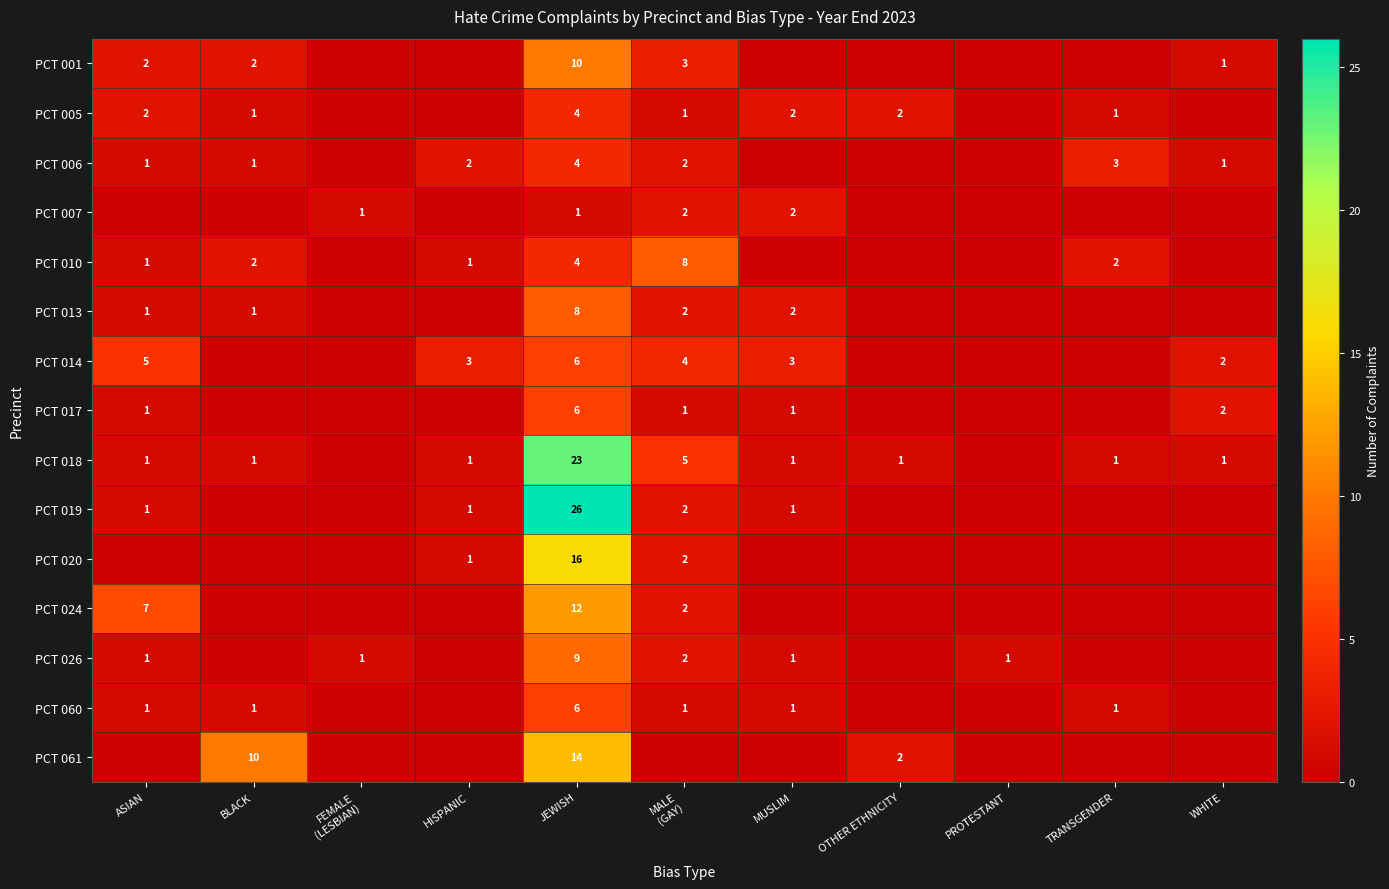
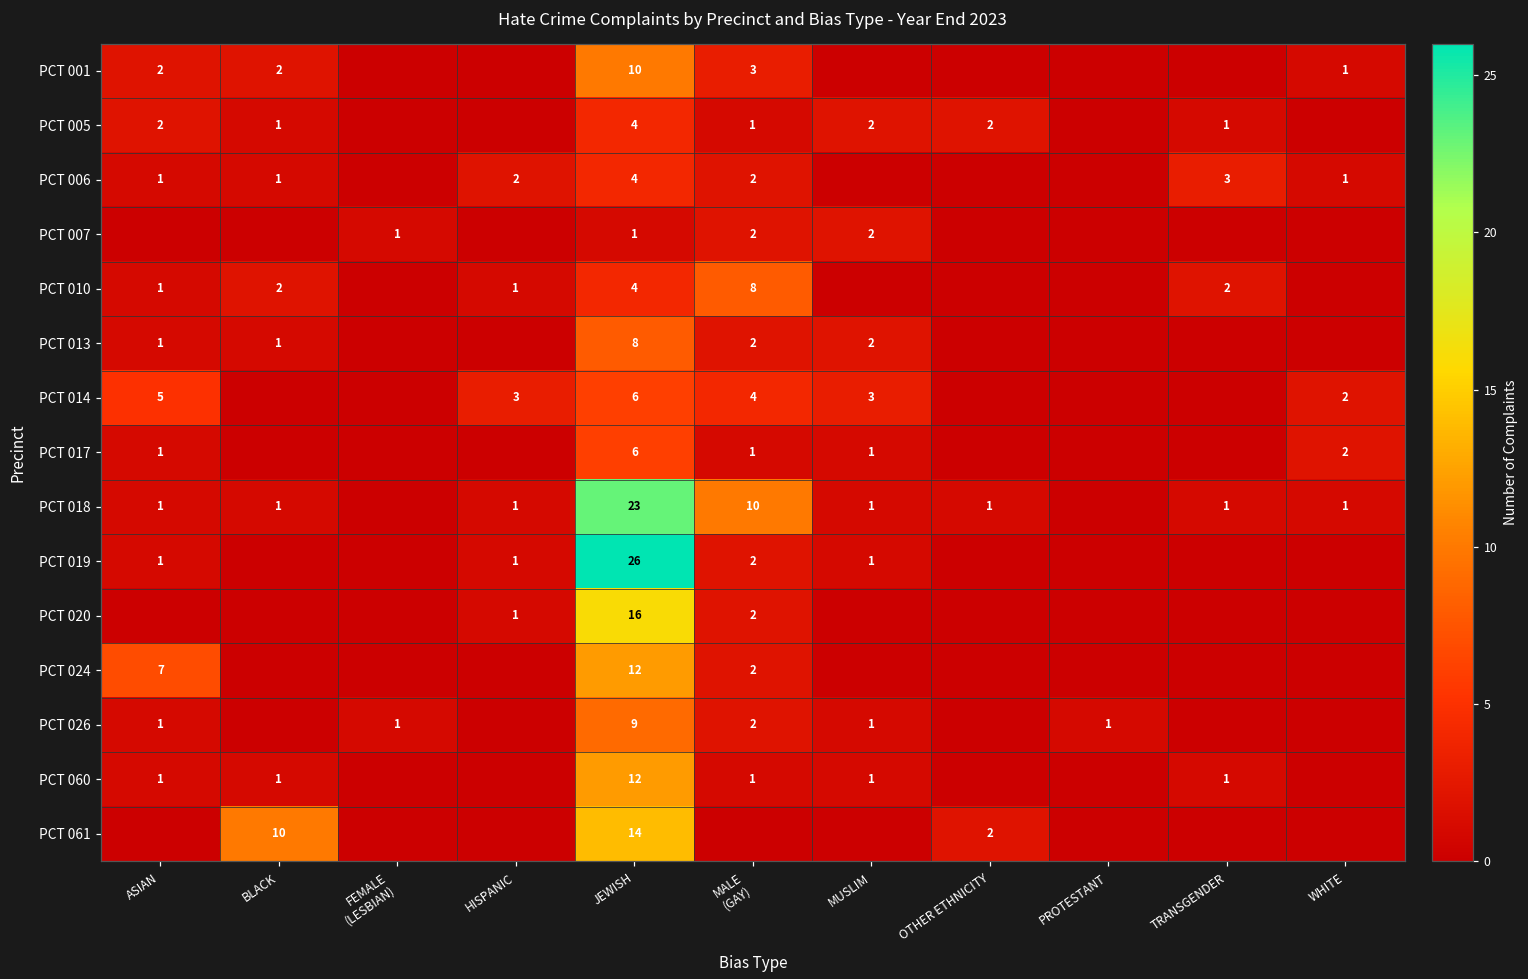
  {
    "PCT 001": {
      "ASIAN": 2,
      "BLACK": 2,
      "JEWISH": 10,
      "MALE (GAY)": 3,
      "WHITE": 1
    },
    "PCT 005": {
      "ASIAN": 2,
      "BLACK": 1,
      "JEWISH": 4,
      "MALE (GAY)": 1,
      "MUSLIM": 2,
      "OTHER ETHNICITY": 2,
      "TRANSGENDER": 1
    },
    "PCT 006": {
      "ASIAN": 1,
      "BLACK": 1,
      "HISPANIC": 2,
      "JEWISH": 4,
      "MALE (GAY)": 2,
      "TRANSGENDER": 3,
      "WHITE": 1
    },
    "PCT 007": {
      "FEMALE (LESBIAN)": 1,
      "JEWISH": 1,
      "MALE (GAY)": 2,
      "MUSLIM": 2
    },
    "PCT 010": {
      "ASIAN": 1,
      "BLACK": 2,
      "HISPANIC": 1,
      "JEWISH": 4,
      "MALE (GAY)": 8,
      "TRANSGENDER": 2
    },
    "PCT 013": {
      "ASIAN": 1,
      "BLACK": 1,
      "JEWISH": 8,
      "MALE (GAY)": 2,
      "MUSLIM": 2
    },
    "PCT 014": {
      "ASIAN": 5,
      "HISPANIC": 3,
      "JEWISH": 6,
      "MALE (GAY)": 4,
      "MUSLIM": 3,
      "WHITE": 2
    },
    "PCT 017": {
      "ASIAN": 1,
      "JEWISH": 6,
      "MALE (GAY)": 1,
      "MUSLIM": 1,
      "WHITE": 2
    },
    "PCT 018": {
      "ASIAN": 1,
      "BLACK": 1,
      "HISPANIC": 1,
      "JEWISH": 23,
-     "MALE (GAY)": 5,
+     "MALE (GAY)": 10,
      "MUSLIM": 1,
      "OTHER ETHNICITY": 1,
      "TRANSGENDER": 1,
      "WHITE": 1
    },
    "PCT 019": {
      "ASIAN": 1,
      "HISPANIC": 1,
      "JEWISH": 26,
      "MALE (GAY)": 2,
      "MUSLIM": 1
    },
    "PCT 020": {
      "HISPANIC": 1,
      "JEWISH": 16,
      "MALE (GAY)": 2
    },
    "PCT 024": {
      "ASIAN": 7,
      "JEWISH": 12,
      "MALE (GAY)": 2
    },
    "PCT 026": {
      "ASIAN": 1,
      "FEMALE (LESBIAN)": 1,
      "JEWISH": 9,
      "MALE (GAY)": 2,
      "MUSLIM": 1,
      "PROTESTANT": 1
    },
    "PCT 060": {
      "ASIAN": 1,
      "BLACK": 1,
-     "JEWISH": 6,
+     "JEWISH": 12,
      "MALE (GAY)": 1,
      "MUSLIM": 1,
      "TRANSGENDER": 1
    },
    "PCT 061": {
      "BLACK": 10,
      "JEWISH": 14,
      "OTHER ETHNICITY": 2
    }
  }
